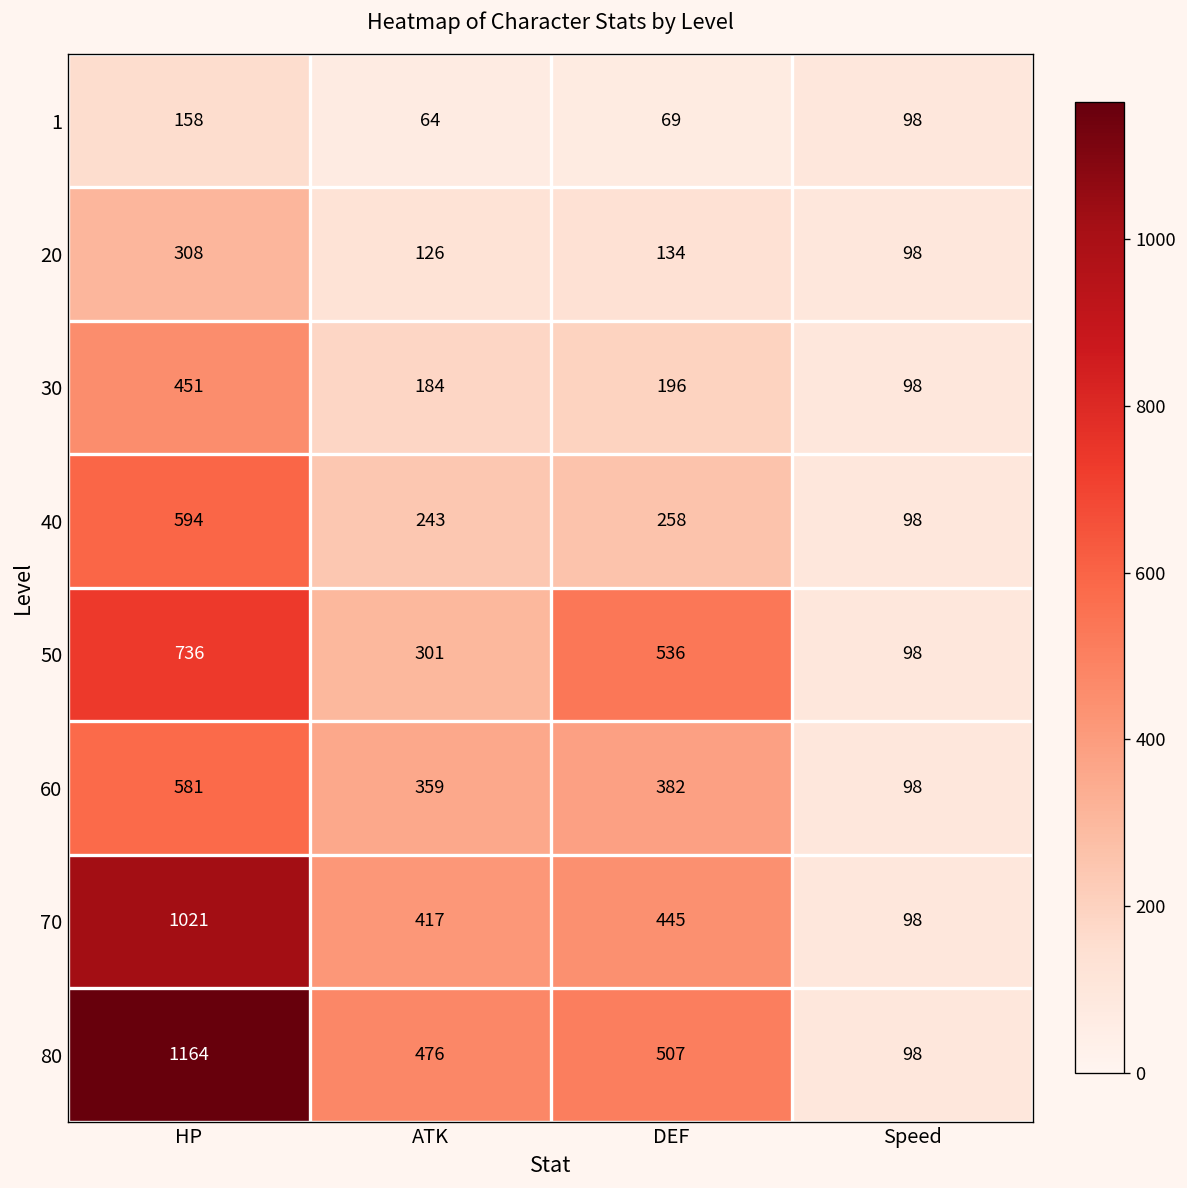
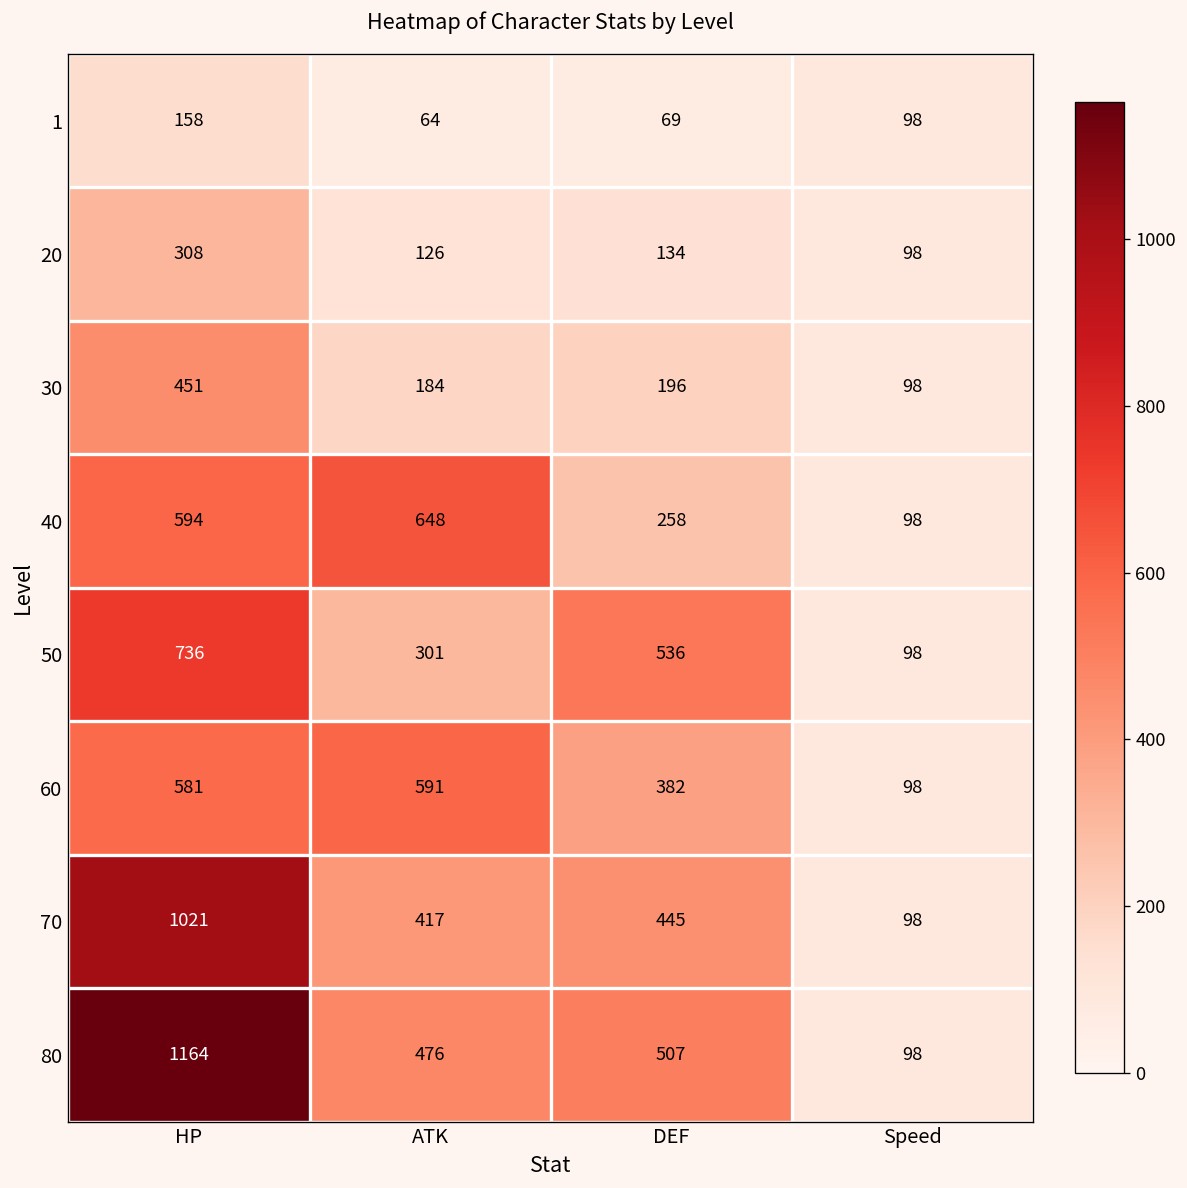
  {
    "1": {
      "HP": 158,
      "ATK": 64,
      "DEF": 69,
      "Speed": 98
    },
    "20": {
      "HP": 308,
      "ATK": 126,
      "DEF": 134,
      "Speed": 98
    },
    "30": {
      "HP": 451,
      "ATK": 184,
      "DEF": 196,
      "Speed": 98
    },
    "40": {
      "HP": 594,
-     "ATK": 243,
+     "ATK": 648,
      "DEF": 258,
      "Speed": 98
    },
    "50": {
      "HP": 736,
      "ATK": 301,
      "DEF": 536,
      "Speed": 98
    },
    "60": {
      "HP": 581,
-     "ATK": 359,
+     "ATK": 591,
      "DEF": 382,
      "Speed": 98
    },
    "70": {
      "HP": 1021,
      "ATK": 417,
      "DEF": 445,
      "Speed": 98
    },
    "80": {
      "HP": 1164,
      "ATK": 476,
      "DEF": 507,
      "Speed": 98
    }
  }
